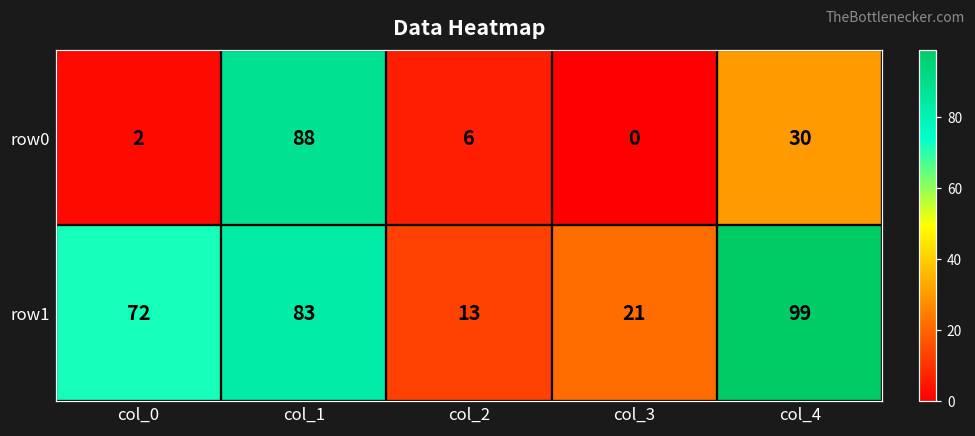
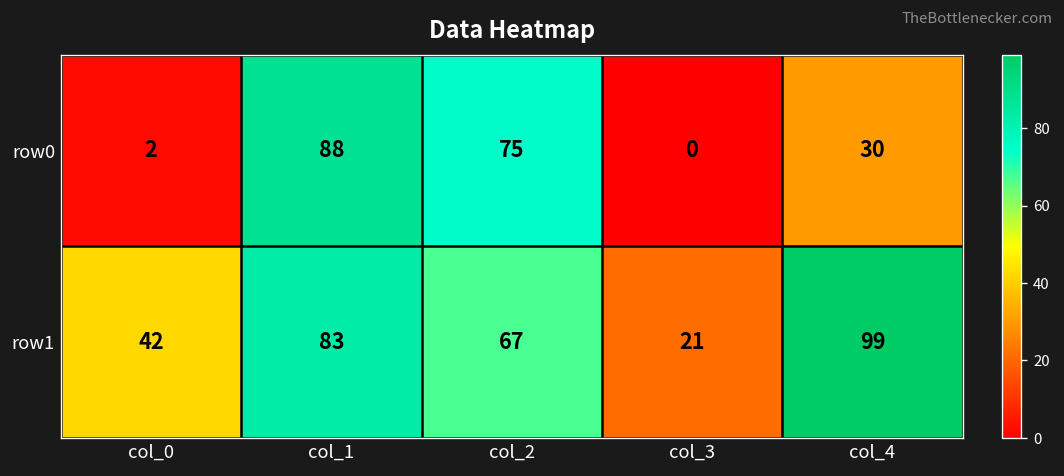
  {
    "row0": {
      "col_0": 2,
      "col_1": 88,
-     "col_2": 6,
+     "col_2": 75,
      "col_3": 0,
      "col_4": 30
    },
    "row1": {
-     "col_0": 72,
+     "col_0": 42,
      "col_1": 83,
-     "col_2": 13,
+     "col_2": 67,
      "col_3": 21,
      "col_4": 99
    }
  }
